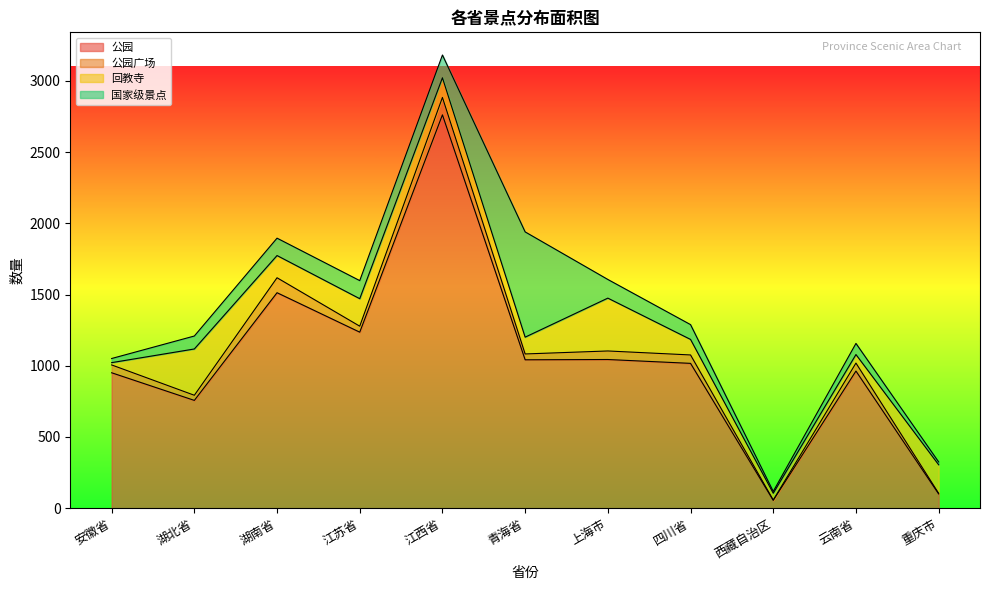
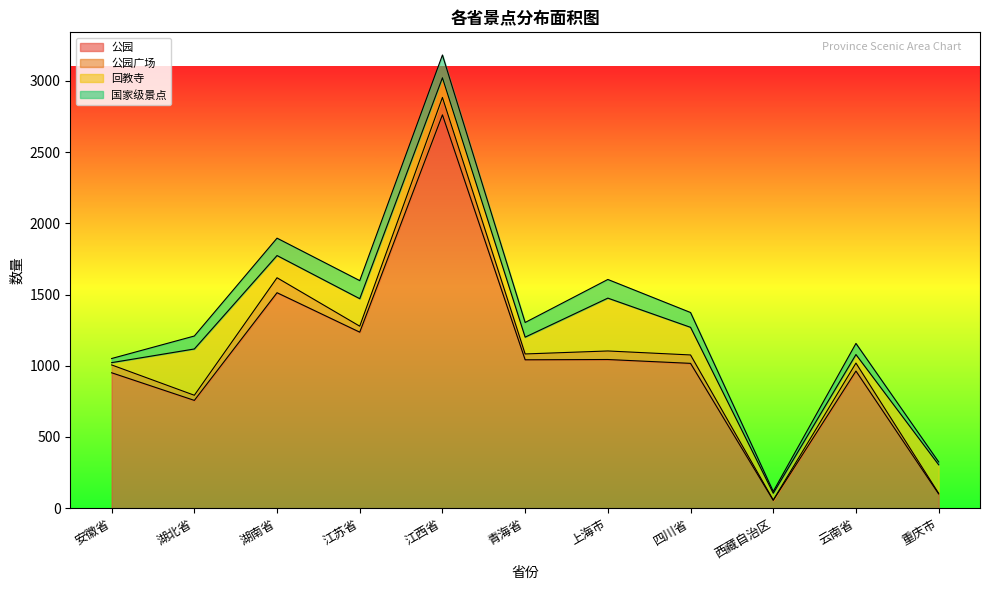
  {
    "回教寺": {
      "湖北省": 330,
      "湖南省": 160,
      "江苏省": 190,
      "江西省": 140,
      "青海省": 120,
      "上海市": 370,
-     "四川省": 110,
+     "四川省": 190,
      "云南省": 60,
      "重庆市": 200
    },
    "国家级景点": {
      "安徽省": 30,
      "湖北省": 90,
      "湖南省": 120,
      "江苏省": 130,
      "江西省": 160,
-     "青海省": 740,
+     "青海省": 100,
      "上海市": 130,
      "四川省": 100,
      "云南省": 80,
      "重庆市": 20
    }
  }
